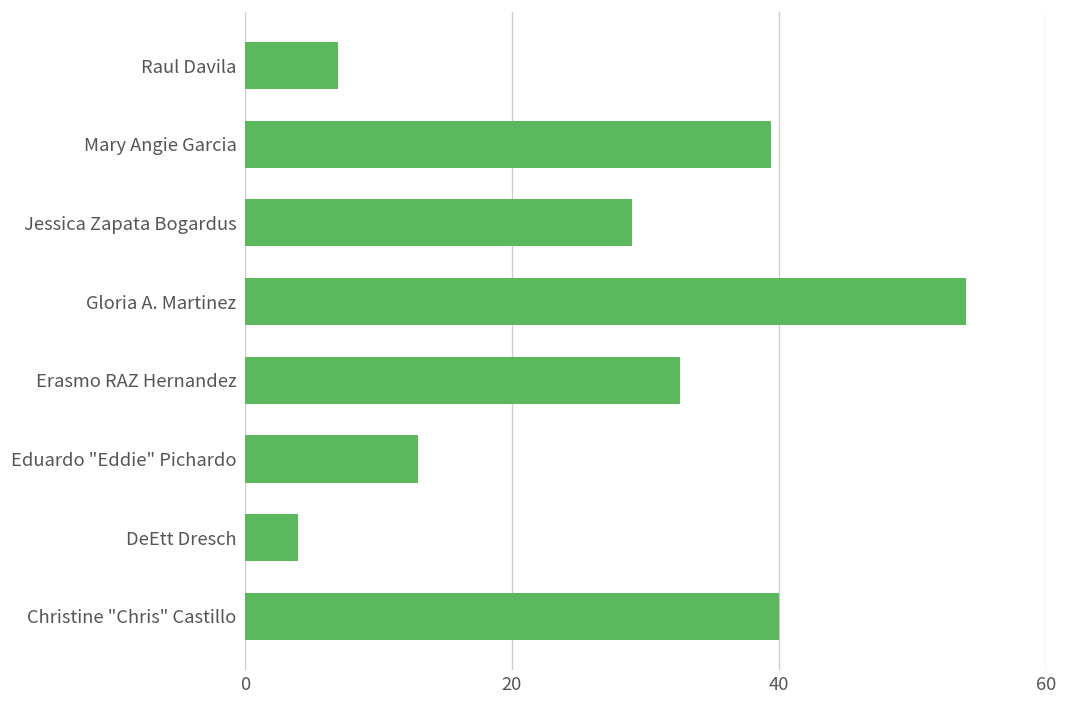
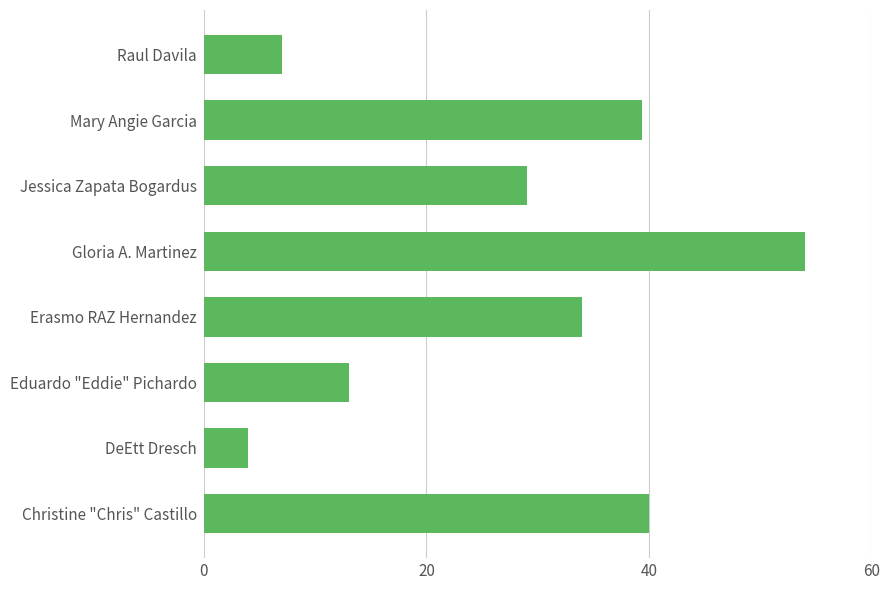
  {
    "Raul Davila": 7.0,
    "Mary Angie Garcia": 39.4,
    "Jessica Zapata Bogardus": 29.0,
    "Gloria A. Martinez": 54.0,
-   "Erasmo RAZ Hernandez": 32.6,
+   "Erasmo RAZ Hernandez": 34.0,
    "Eduardo \"Eddie\" Pichardo": 13.0,
    "DeEtt Dresch": 4.0,
    "Christine \"Chris\" Castillo": 40.0
  }
